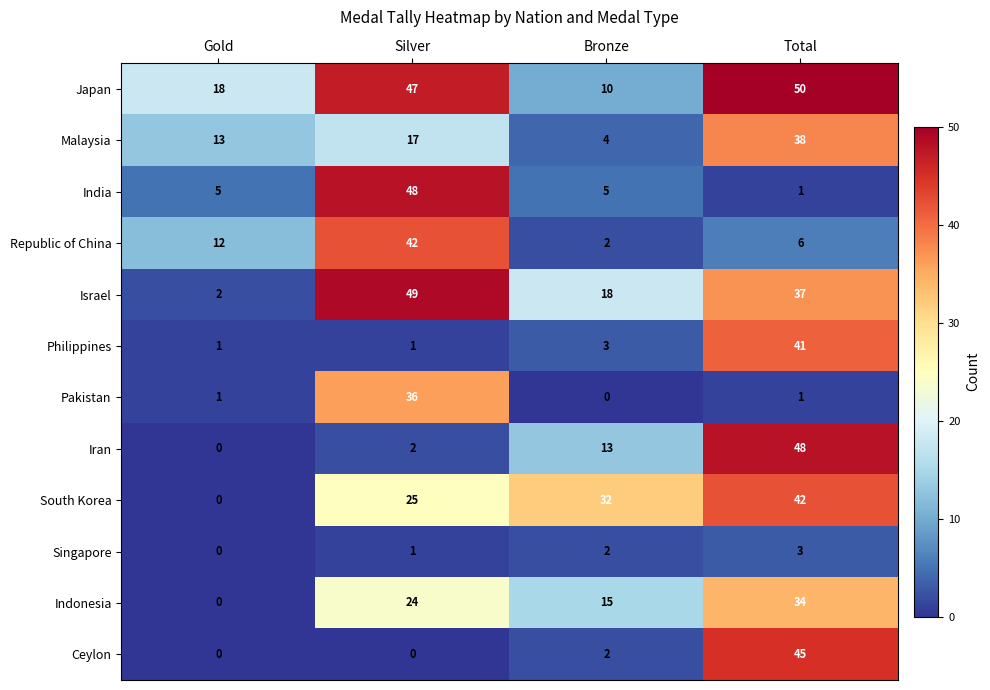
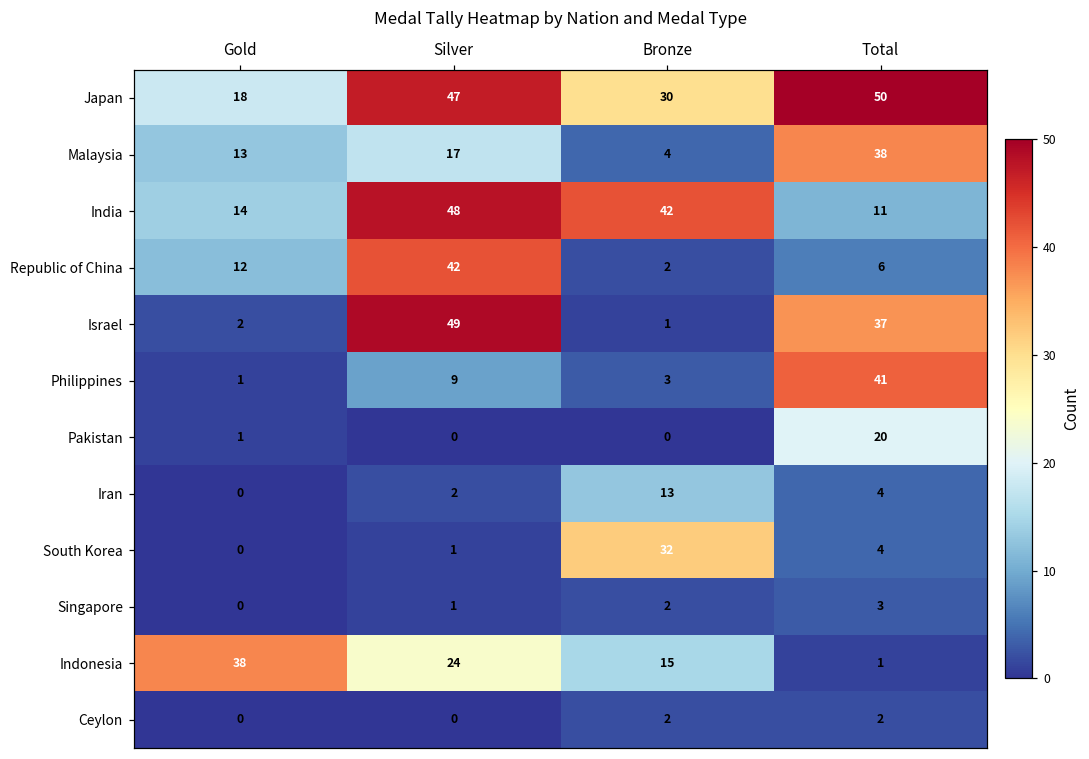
  {
    "Japan": {
      "Gold": 18,
      "Silver": 47,
-     "Bronze": 10,
+     "Bronze": 30,
      "Total": 50
    },
    "Malaysia": {
      "Gold": 13,
      "Silver": 17,
      "Bronze": 4,
      "Total": 38
    },
    "India": {
-     "Gold": 5,
+     "Gold": 14,
      "Silver": 48,
-     "Bronze": 5,
-     "Total": 1
+     "Bronze": 42,
+     "Total": 11
    },
    "Republic of China": {
      "Gold": 12,
      "Silver": 42,
      "Bronze": 2,
      "Total": 6
    },
    "Israel": {
      "Gold": 2,
      "Silver": 49,
-     "Bronze": 18,
+     "Bronze": 1,
      "Total": 37
    },
    "Philippines": {
      "Gold": 1,
-     "Silver": 1,
+     "Silver": 9,
      "Bronze": 3,
      "Total": 41
    },
    "Pakistan": {
      "Gold": 1,
-     "Silver": 36,
+     "Silver": 0,
      "Bronze": 0,
-     "Total": 1
+     "Total": 20
    },
    "Iran": {
      "Gold": 0,
      "Silver": 2,
      "Bronze": 13,
-     "Total": 48
+     "Total": 4
    },
    "South Korea": {
      "Gold": 0,
-     "Silver": 25,
+     "Silver": 1,
      "Bronze": 32,
-     "Total": 42
+     "Total": 4
    },
    "Singapore": {
      "Gold": 0,
      "Silver": 1,
      "Bronze": 2,
      "Total": 3
    },
    "Indonesia": {
-     "Gold": 0,
+     "Gold": 38,
      "Silver": 24,
      "Bronze": 15,
-     "Total": 34
+     "Total": 1
    },
    "Ceylon": {
      "Gold": 0,
      "Silver": 0,
      "Bronze": 2,
-     "Total": 45
+     "Total": 2
    }
  }
